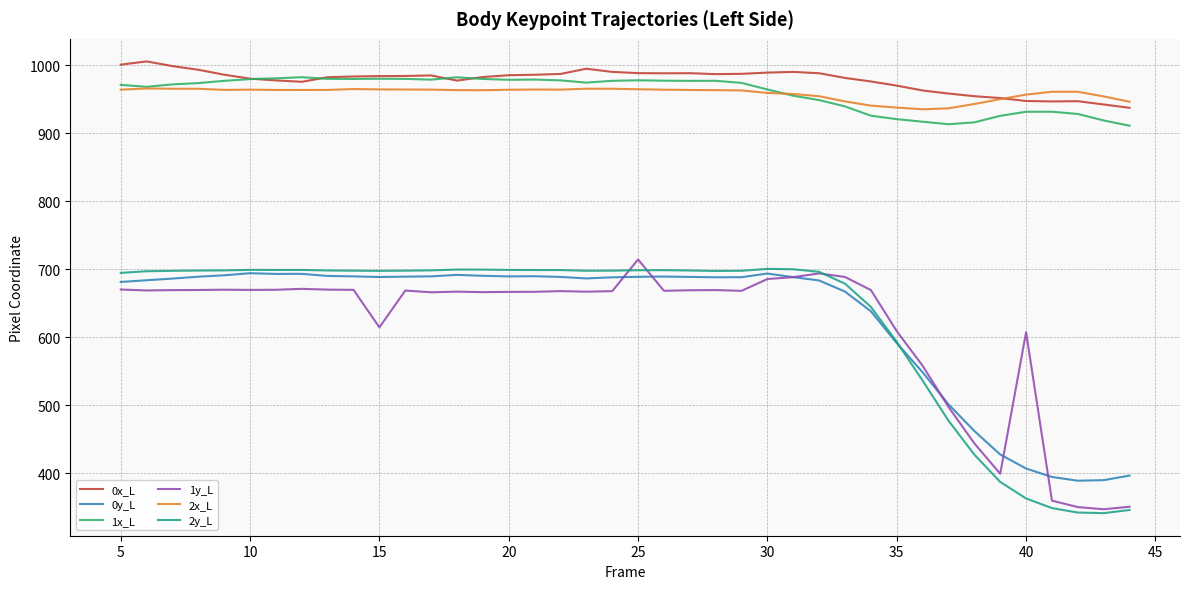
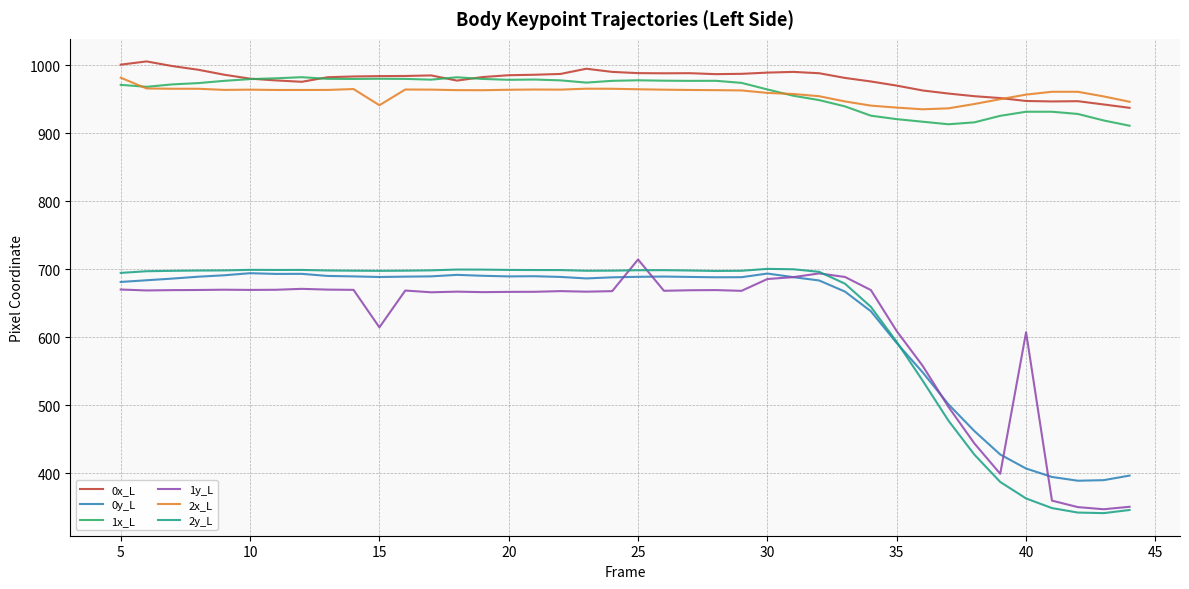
  {
    "0x_L": {
      "5": 1000,
      "15": 980,
      "20": 990,
      "25": 990,
      "30": 990,
      "35": 970,
      "40": 950
    },
    "0y_L": {
      "5": 680,
      "10": 690,
      "15": 690,
      "20": 690,
      "25": 690,
      "30": 690,
      "40": 410
    },
    "1y_L": {
      "5": 670,
      "10": 670,
      "15": 610,
      "20": 670,
      "25": 710,
      "30": 690,
      "35": 610,
      "40": 610
    },
    "2x_L": {
-     "5": 960,
+     "5": 980,
      "10": 960,
-     "15": 960,
+     "15": 940,
      "20": 960,
      "25": 960,
      "30": 960,
      "35": 940,
      "40": 960
    }
  }
